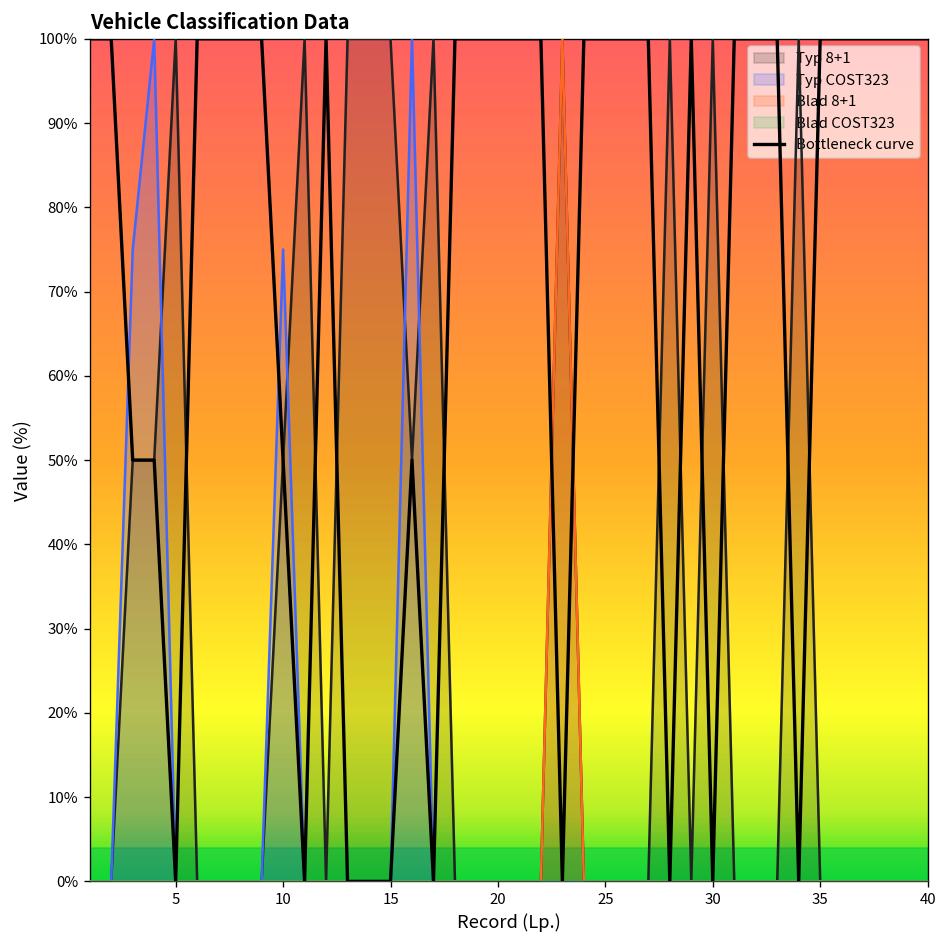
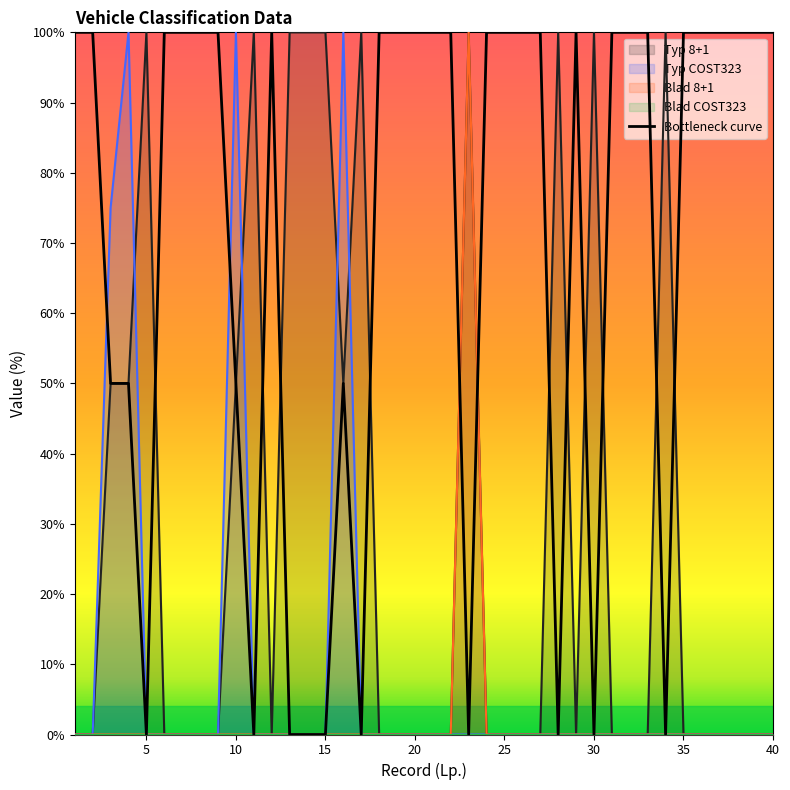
  {
    "Typ COST323": {
-     "10": "75%"
+     "10": "100%"
    }
  }
